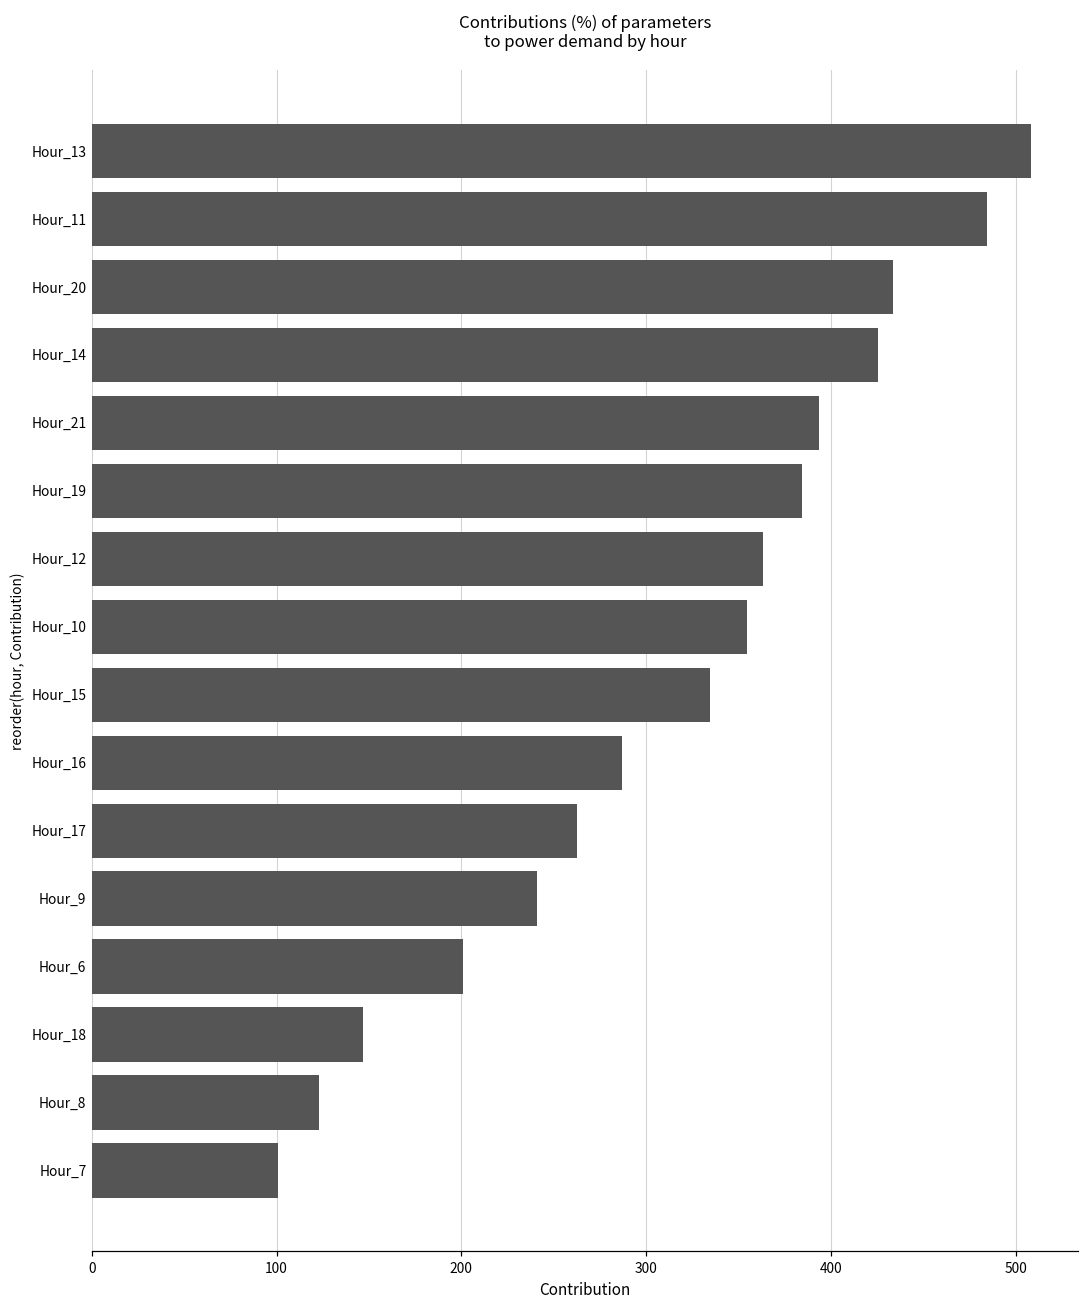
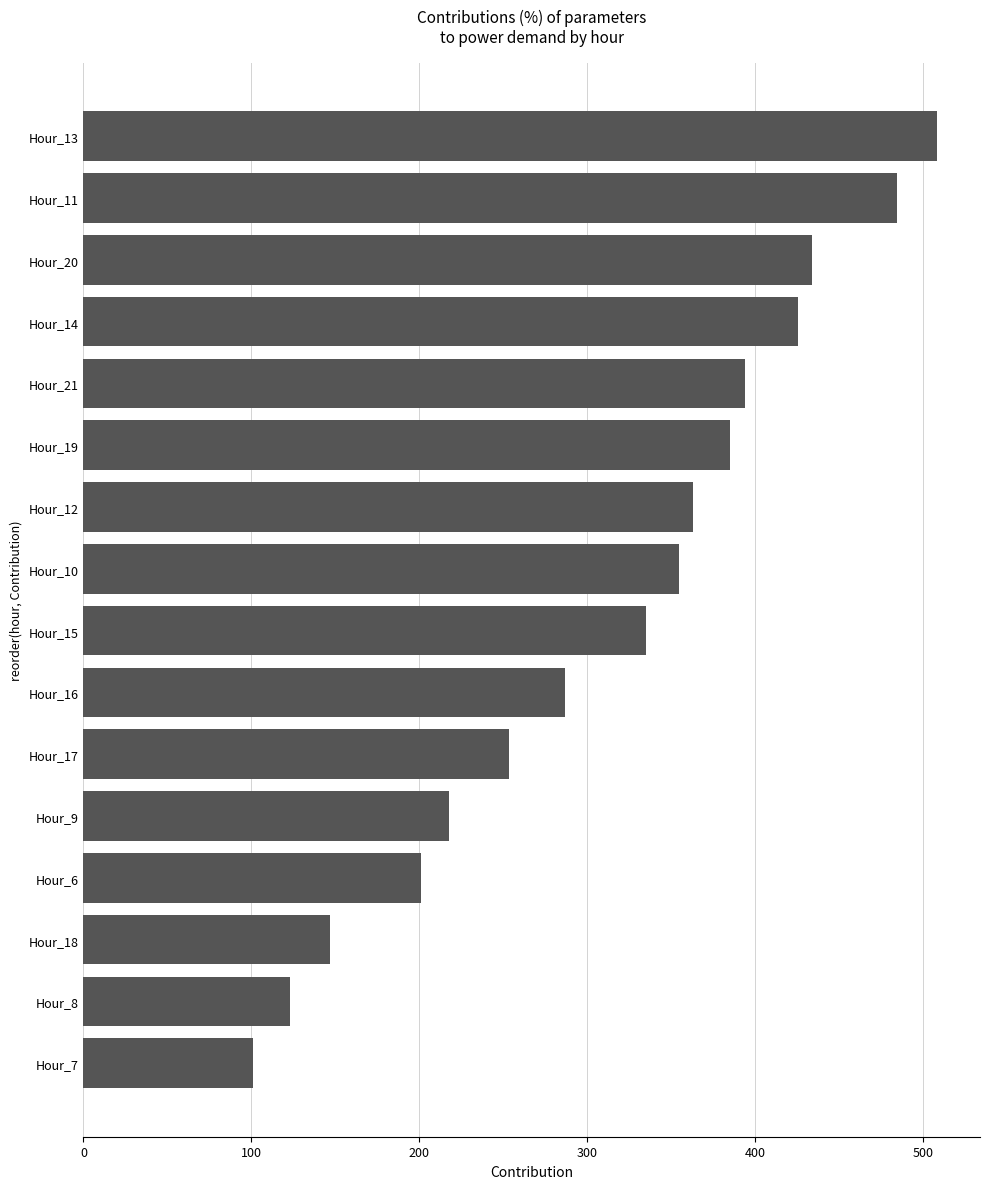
  {
    "Hour_13": 508,
    "Hour_11": 485,
    "Hour_20": 434,
    "Hour_14": 426,
    "Hour_21": 394,
    "Hour_19": 385,
    "Hour_12": 363,
    "Hour_10": 355,
    "Hour_15": 335,
    "Hour_16": 287,
-   "Hour_17": 262,
-   "Hour_9": 241,
+   "Hour_17": 253,
+   "Hour_9": 218,
    "Hour_6": 201,
    "Hour_18": 147,
    "Hour_8": 123,
    "Hour_7": 101
  }
